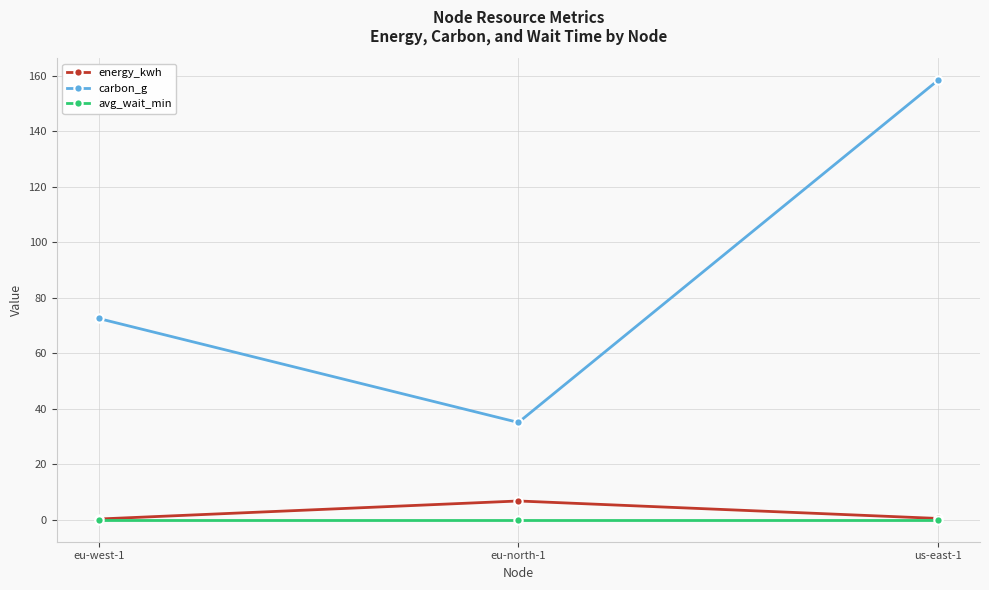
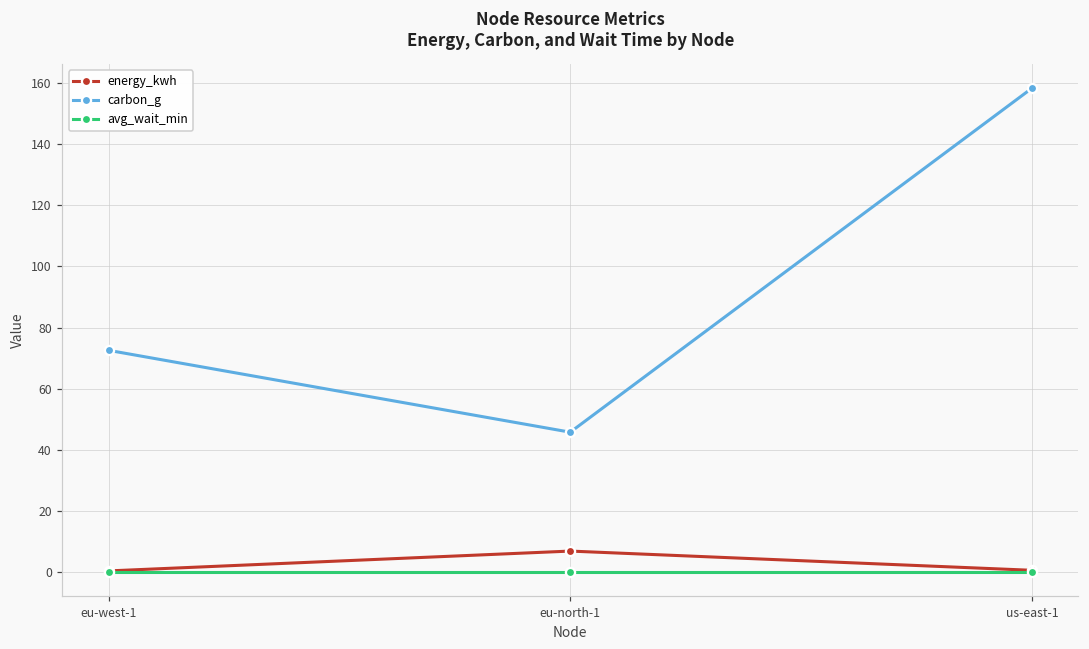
  {
    "energy_kwh": {
      "eu-north-1": 7
    },
    "carbon_g": {
      "eu-west-1": 73,
-     "eu-north-1": 35,
+     "eu-north-1": 46,
      "us-east-1": 158
    },
    "avg_wait_min": {
      "eu-north-1": 0
    }
  }
